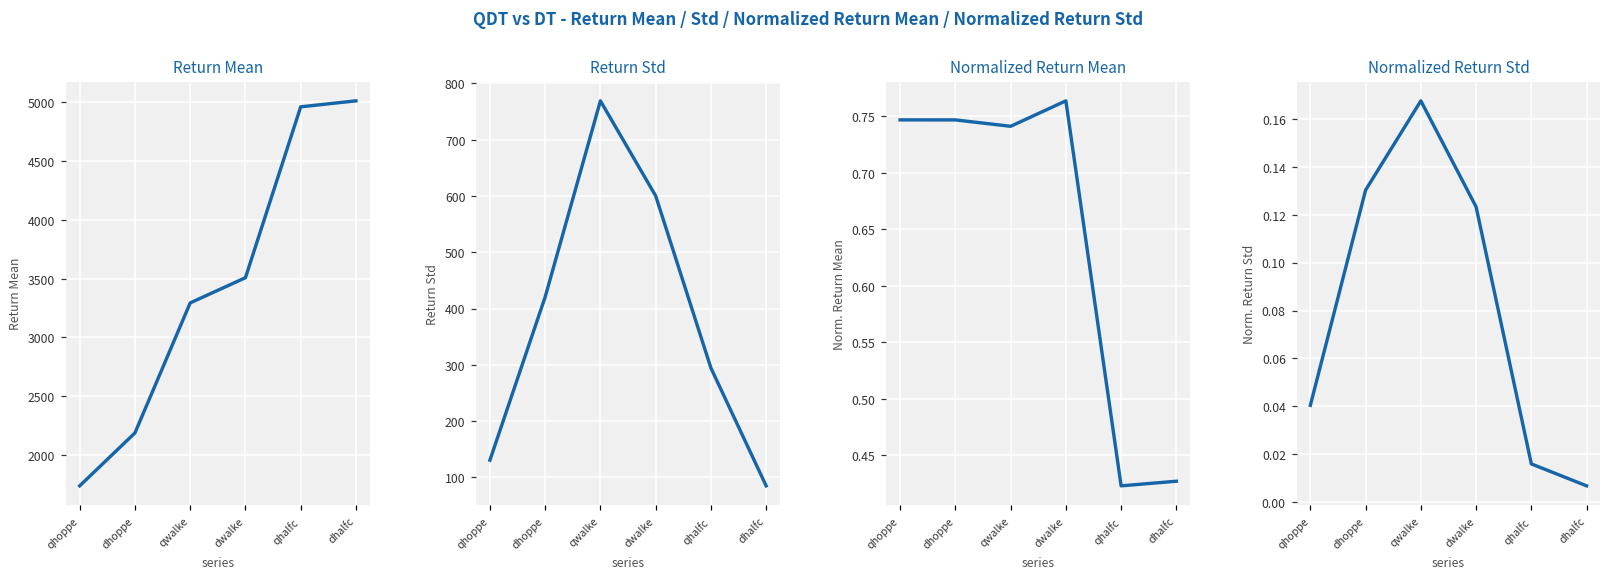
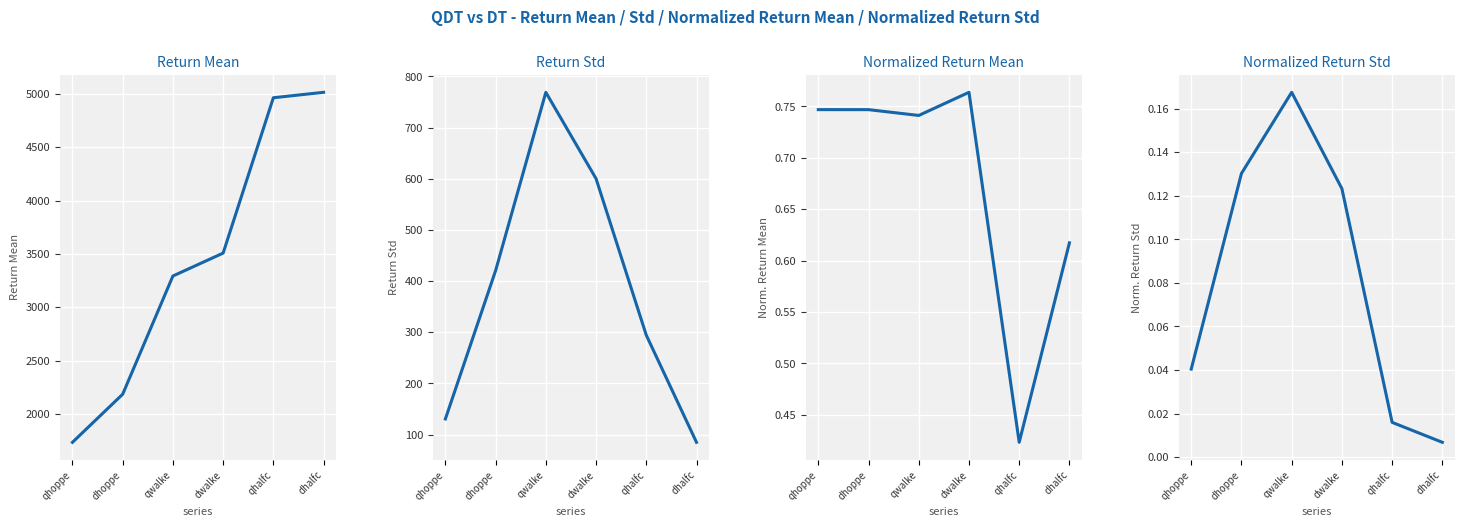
  {
    "Return Mean": {
      "qhoppe": 1740,
      "dhoppe": 2190,
      "qwalke": 3290,
      "dwalke": 3510,
      "qhalfc": 4960,
      "dhalfc": 5010
    },
    "Return Std": {
      "qhoppe": 130,
      "dhoppe": 420,
      "qwalke": 770,
      "dwalke": 600,
      "qhalfc": 290,
      "dhalfc": 80
    },
    "Normalized Return Mean": {
      "qhoppe": 0.747,
      "dhoppe": 0.747,
      "qwalke": 0.741,
      "dwalke": 0.764,
      "qhalfc": 0.423,
-     "dhalfc": 0.427
+     "dhalfc": 0.617
    },
    "Normalized Return Std": {
      "qhoppe": 0.040,
      "dhoppe": 0.130,
      "qwalke": 0.167,
      "dwalke": 0.123,
      "qhalfc": 0.016,
      "dhalfc": 0.007
    }
  }
